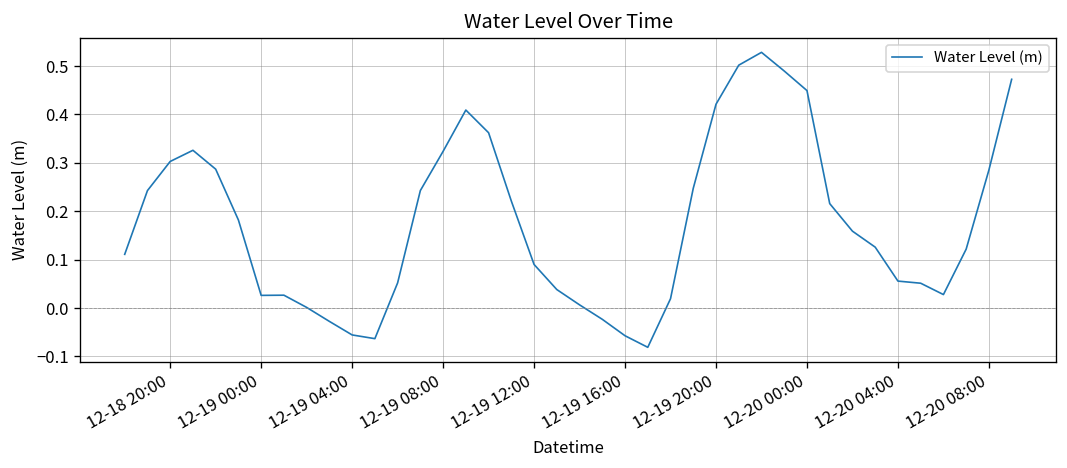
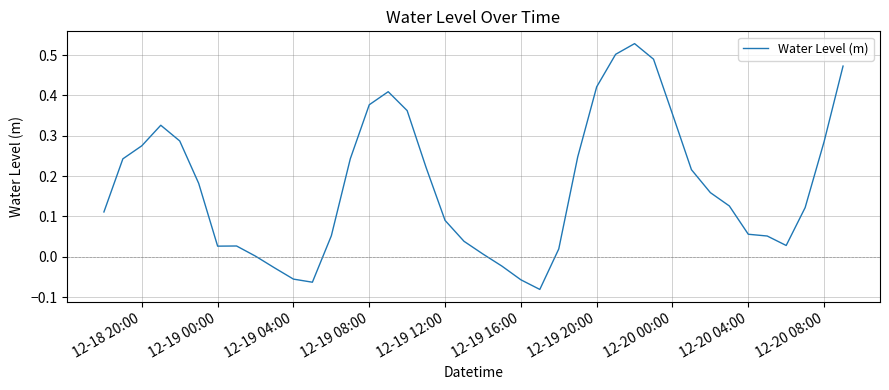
  {
-   "12-18 20:00": 0.30,
+   "12-18 20:00": 0.28,
    "12-19 00:00": 0.03,
    "12-19 04:00": -0.06,
-   "12-19 08:00": 0.32,
+   "12-19 08:00": 0.38,
    "12-19 12:00": 0.09,
    "12-19 16:00": -0.06,
    "12-19 20:00": 0.42,
-   "12-20 00:00": 0.45,
+   "12-20 00:00": 0.35,
    "12-20 04:00": 0.06,
    "12-20 08:00": 0.29
  }
